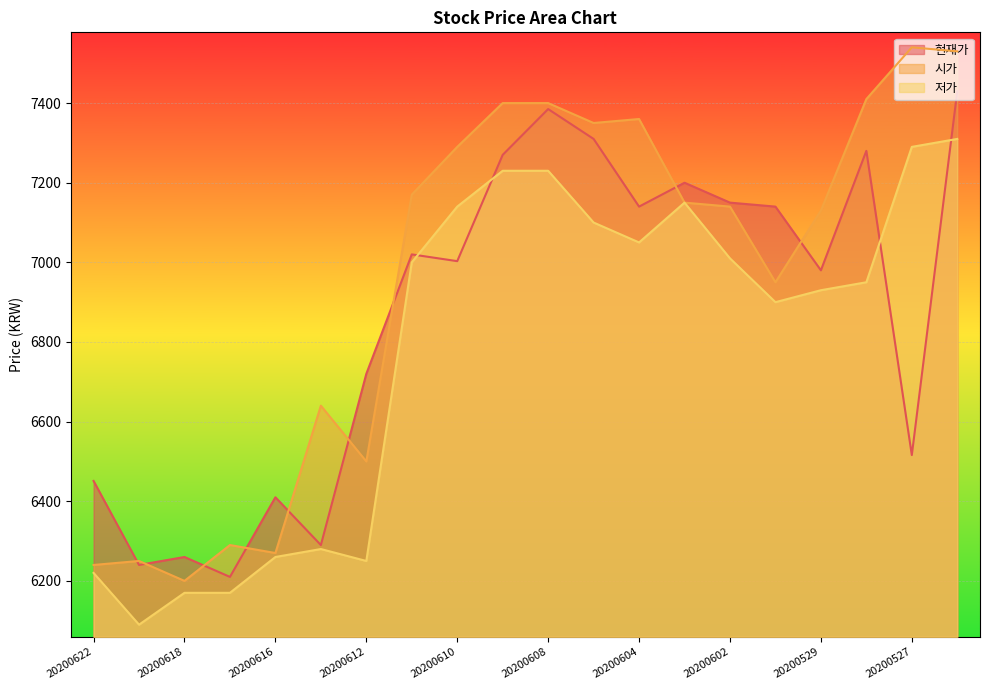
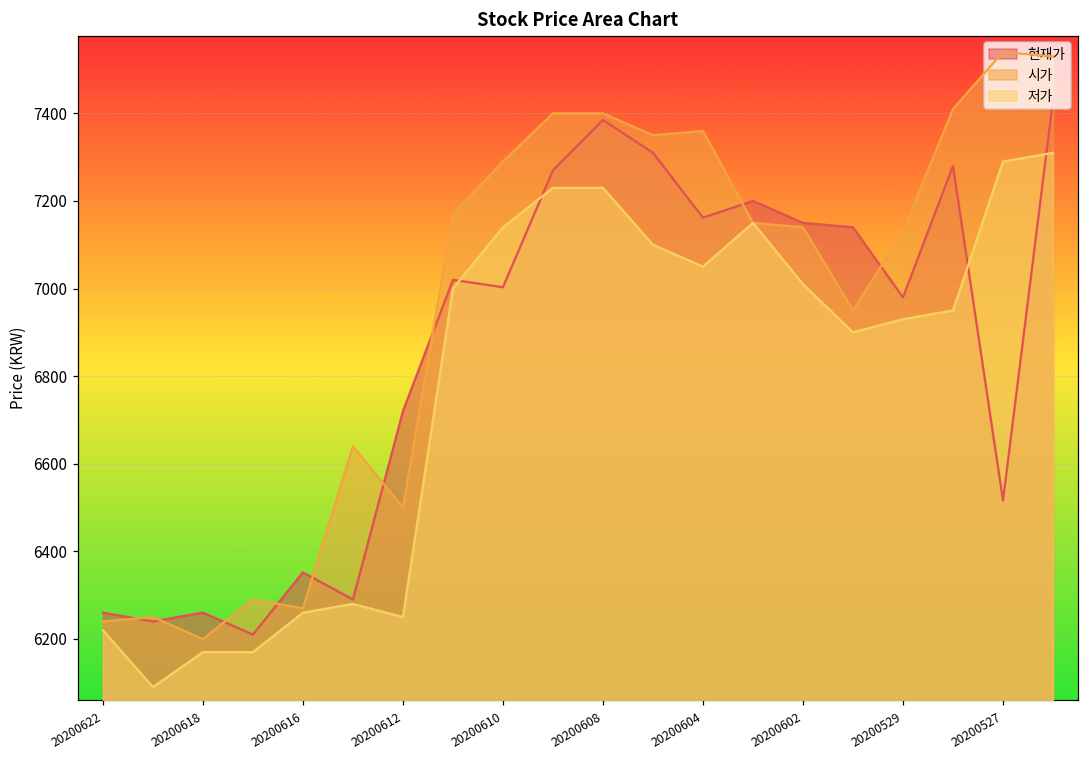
  {
    "현재가": {
-     "20200622": 6450,
+     "20200622": 6260,
      "20200618": 6260,
-     "20200616": 6410,
+     "20200616": 6350,
      "20200612": 6720,
      "20200610": 7000,
      "20200608": 7390,
-     "20200604": 7140,
+     "20200604": 7160,
      "20200602": 7150,
      "20200529": 6980,
      "20200527": 6520
    }
  }
